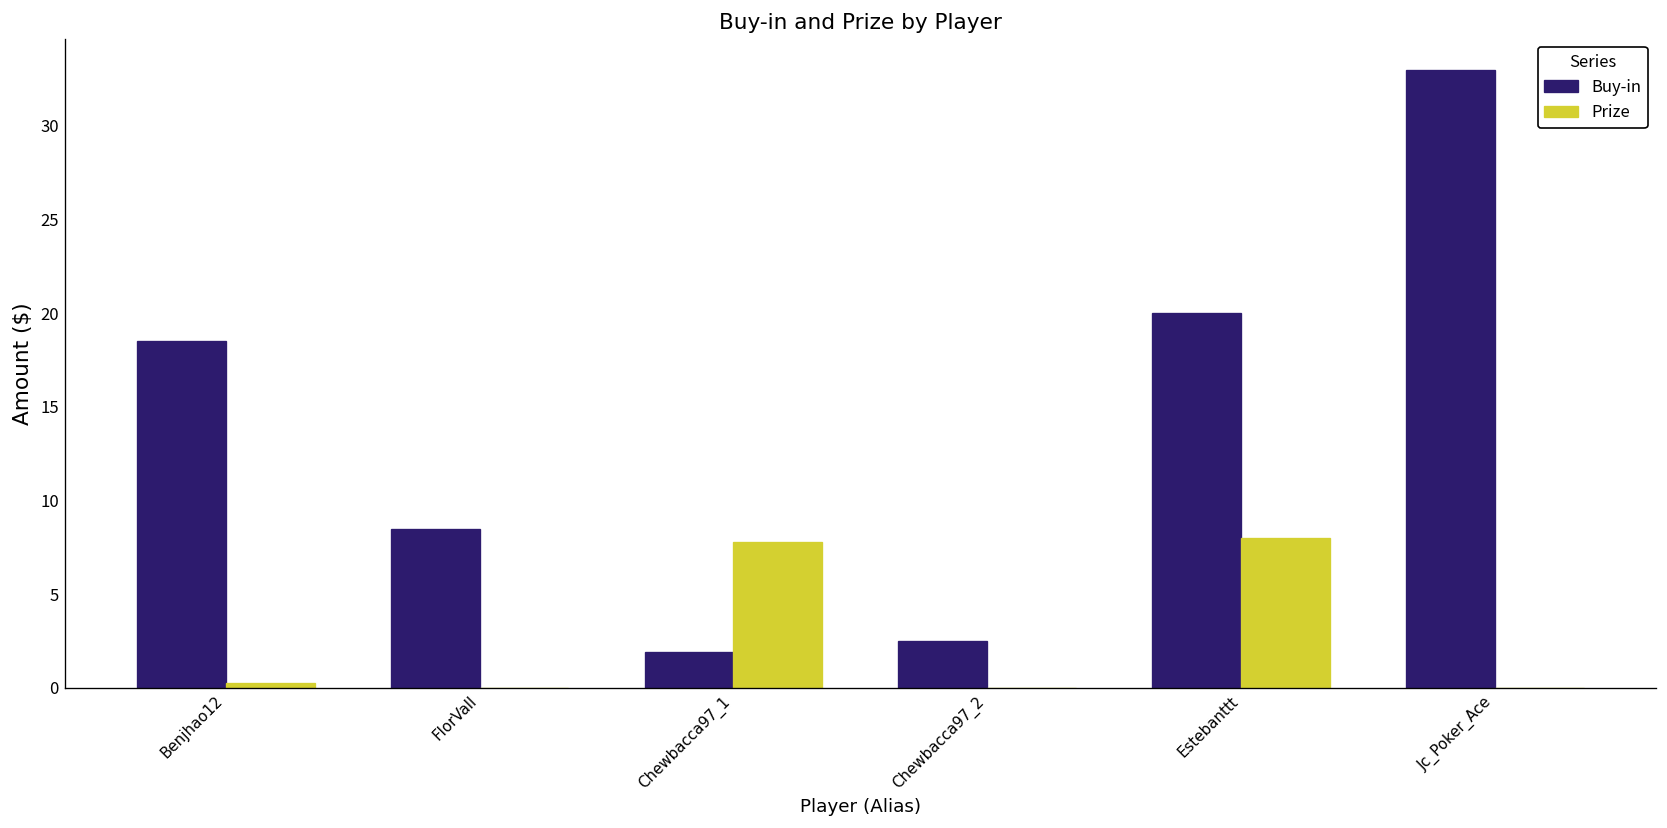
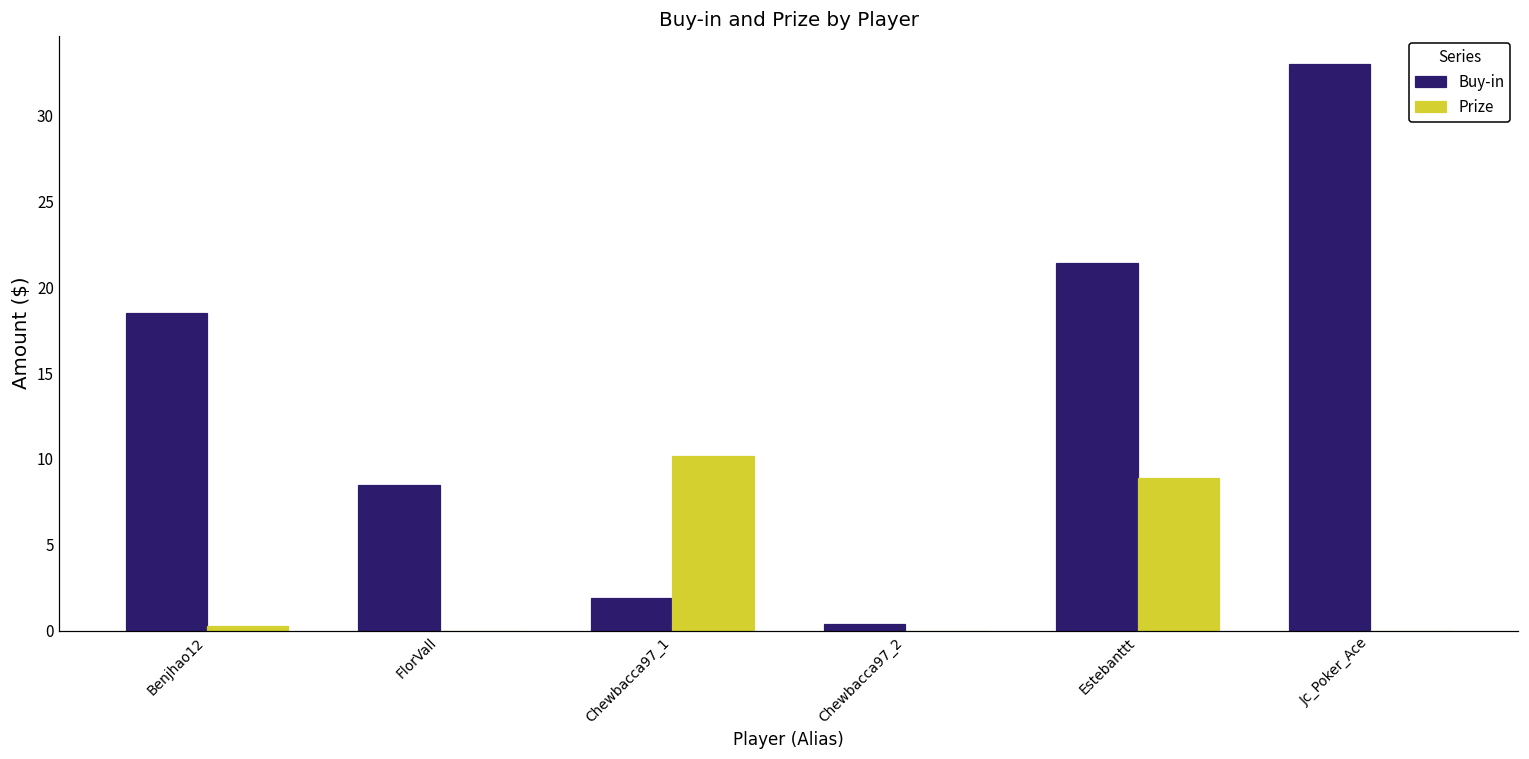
  {
    "Buy-in": {
      "Benjhao12": 18.5,
      "FlorVall": 8.5,
      "Chewbacca97_1": 1.9,
-     "Chewbacca97_2": 2.5,
-     "Estebanttt": 20.0,
+     "Chewbacca97_2": 0.4,
+     "Estebanttt": 21.4,
      "Jc_Poker_Ace": 33.0
    },
    "Prize": {
      "Benjhao12": 0.3,
      "FlorVall": 0.0,
-     "Chewbacca97_1": 7.8,
+     "Chewbacca97_1": 10.1,
      "Chewbacca97_2": 0.0,
-     "Estebanttt": 8.0,
+     "Estebanttt": 8.9,
      "Jc_Poker_Ace": 0.0
    }
  }
